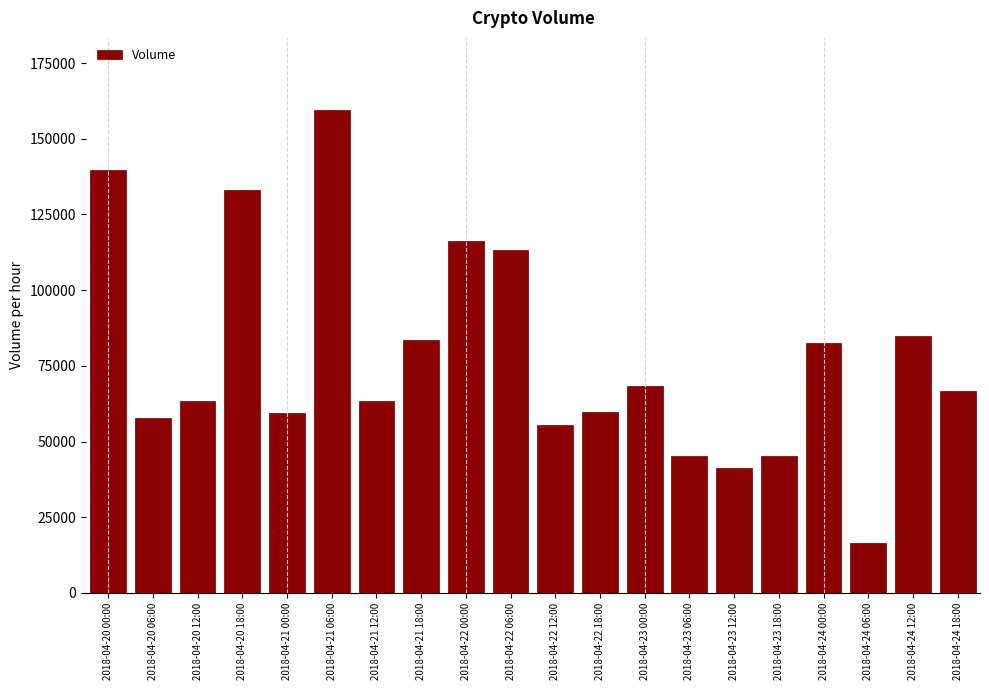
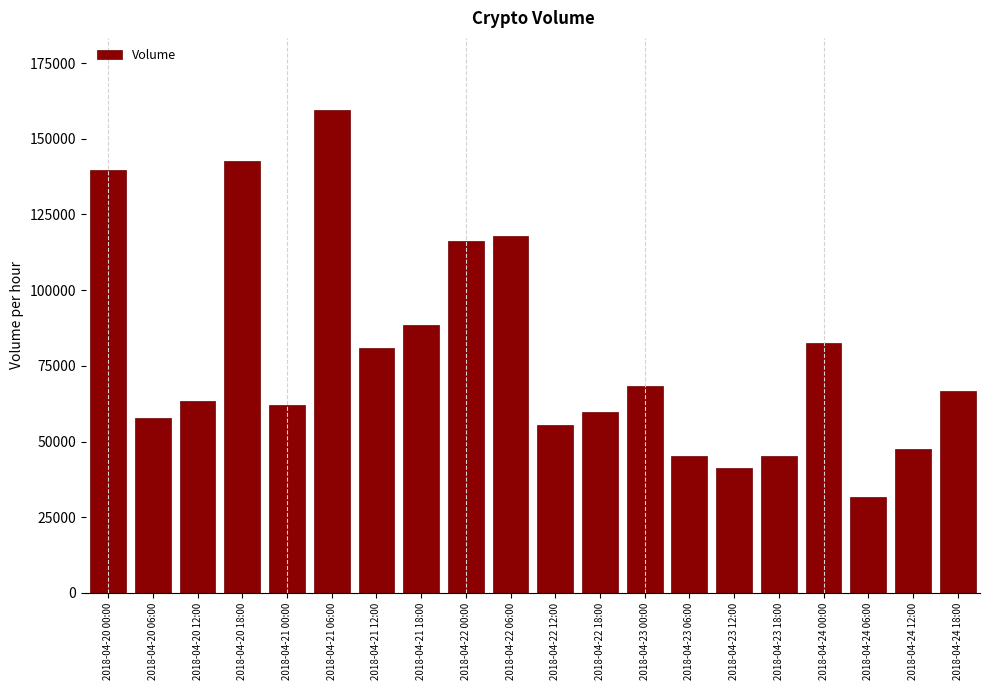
  {
    "2018-04-20 00:00": 140000,
    "2018-04-20 06:00": 58000,
    "2018-04-20 12:00": 63000,
-   "2018-04-20 18:00": 133000,
-   "2018-04-21 00:00": 59000,
+   "2018-04-20 18:00": 143000,
+   "2018-04-21 00:00": 62000,
    "2018-04-21 06:00": 159000,
-   "2018-04-21 12:00": 63000,
-   "2018-04-21 18:00": 84000,
+   "2018-04-21 12:00": 81000,
+   "2018-04-21 18:00": 89000,
    "2018-04-22 00:00": 116000,
-   "2018-04-22 06:00": 113000,
+   "2018-04-22 06:00": 118000,
    "2018-04-22 12:00": 55000,
    "2018-04-22 18:00": 60000,
    "2018-04-23 00:00": 68000,
    "2018-04-23 06:00": 45000,
    "2018-04-23 12:00": 41000,
    "2018-04-23 18:00": 45000,
    "2018-04-24 00:00": 82000,
-   "2018-04-24 06:00": 17000,
-   "2018-04-24 12:00": 85000,
+   "2018-04-24 06:00": 32000,
+   "2018-04-24 12:00": 48000,
    "2018-04-24 18:00": 67000
  }
